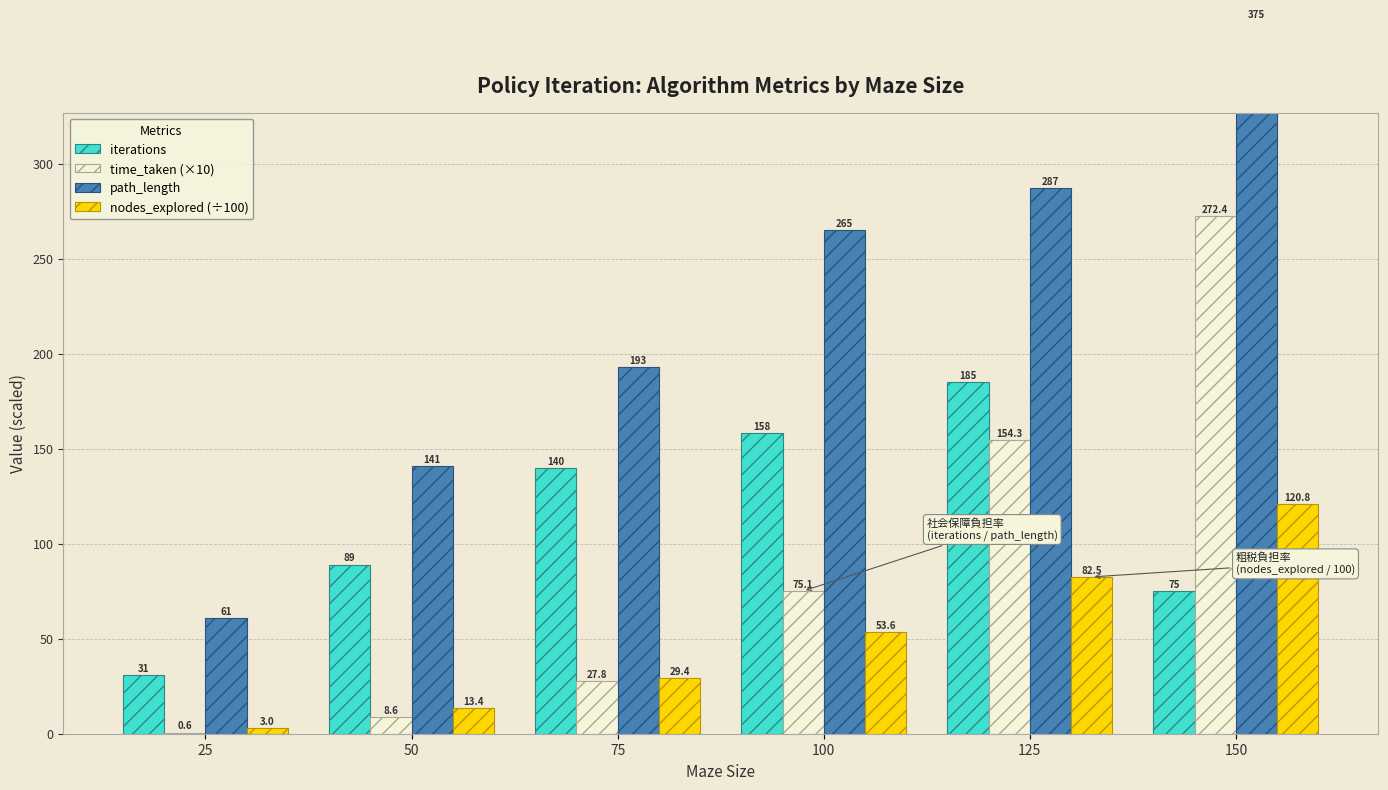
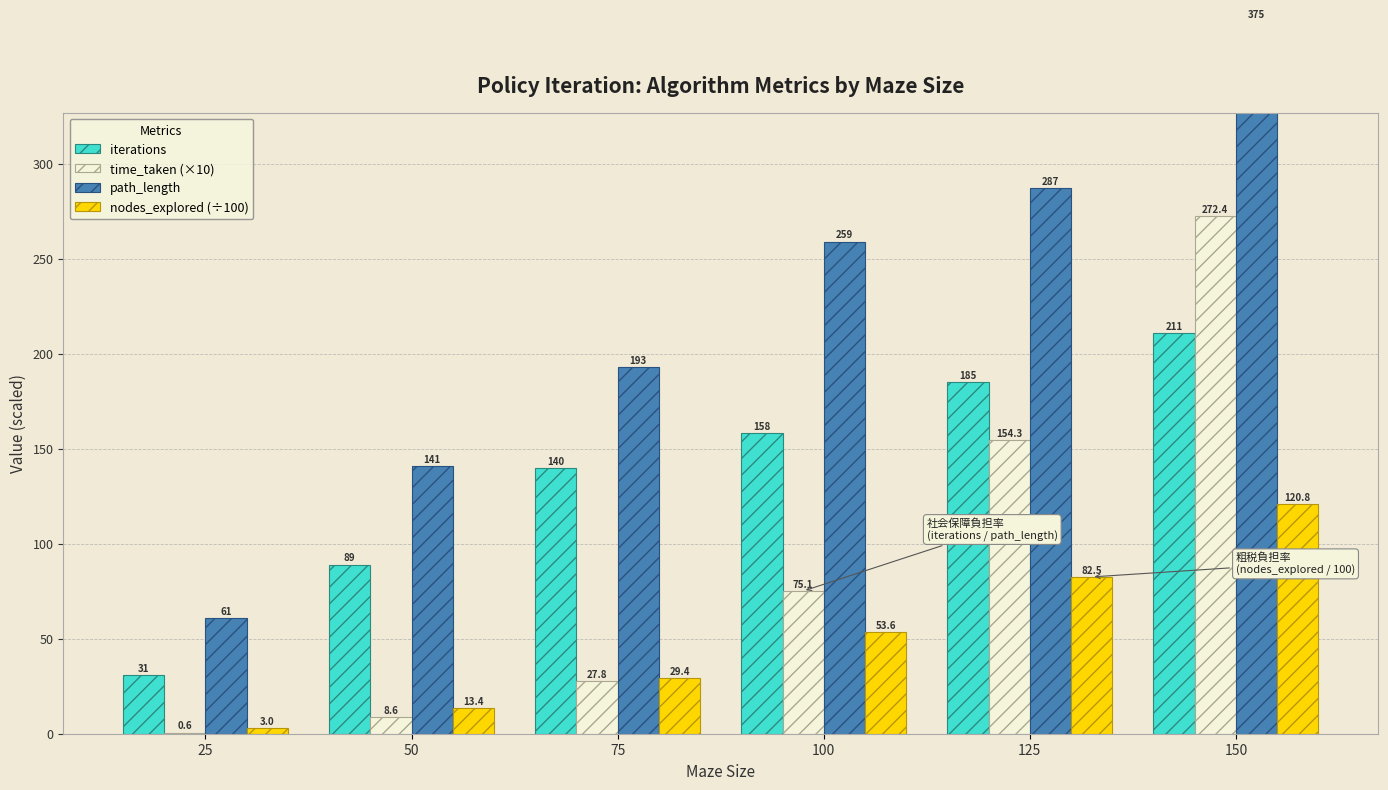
  {
    "iterations": {
      "25": 31,
      "50": 89,
      "75": 140,
      "100": 158,
      "125": 185,
-     "150": 75
+     "150": 211
    },
    "time_taken (×10)": {
      "25": 0.6,
      "50": 8.6,
      "75": 27.8,
      "125": 154.3,
      "150": 272.4
    },
    "path_length": {
      "25": 61,
      "50": 141,
      "75": 193,
-     "100": 265,
+     "100": 259,
      "125": 287
    },
    "nodes_explored (÷100)": {
      "25": 3.0,
      "50": 13.4,
      "75": 29.4,
      "100": 53.6,
      "150": 120.8
    }
  }
